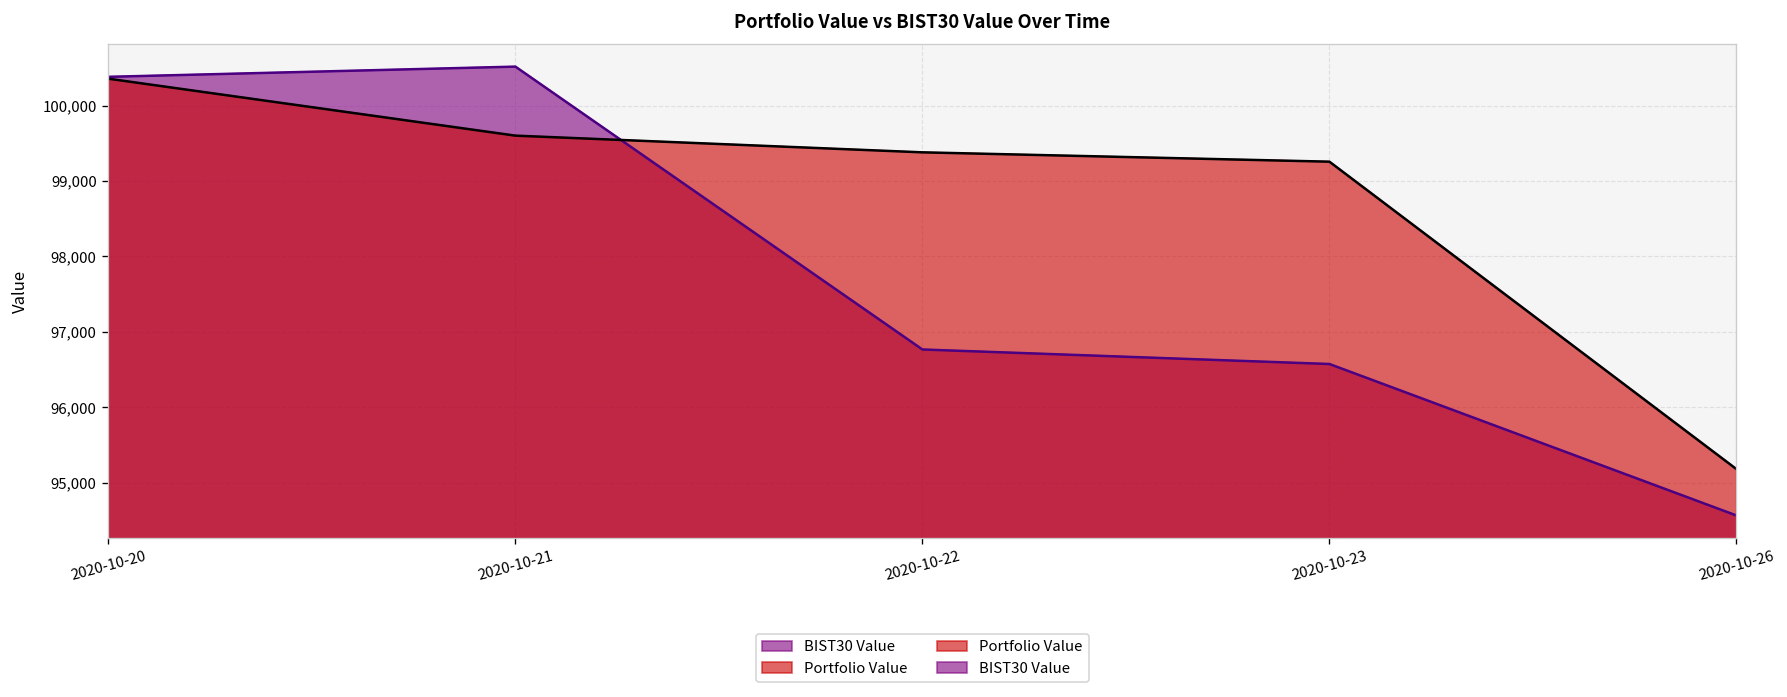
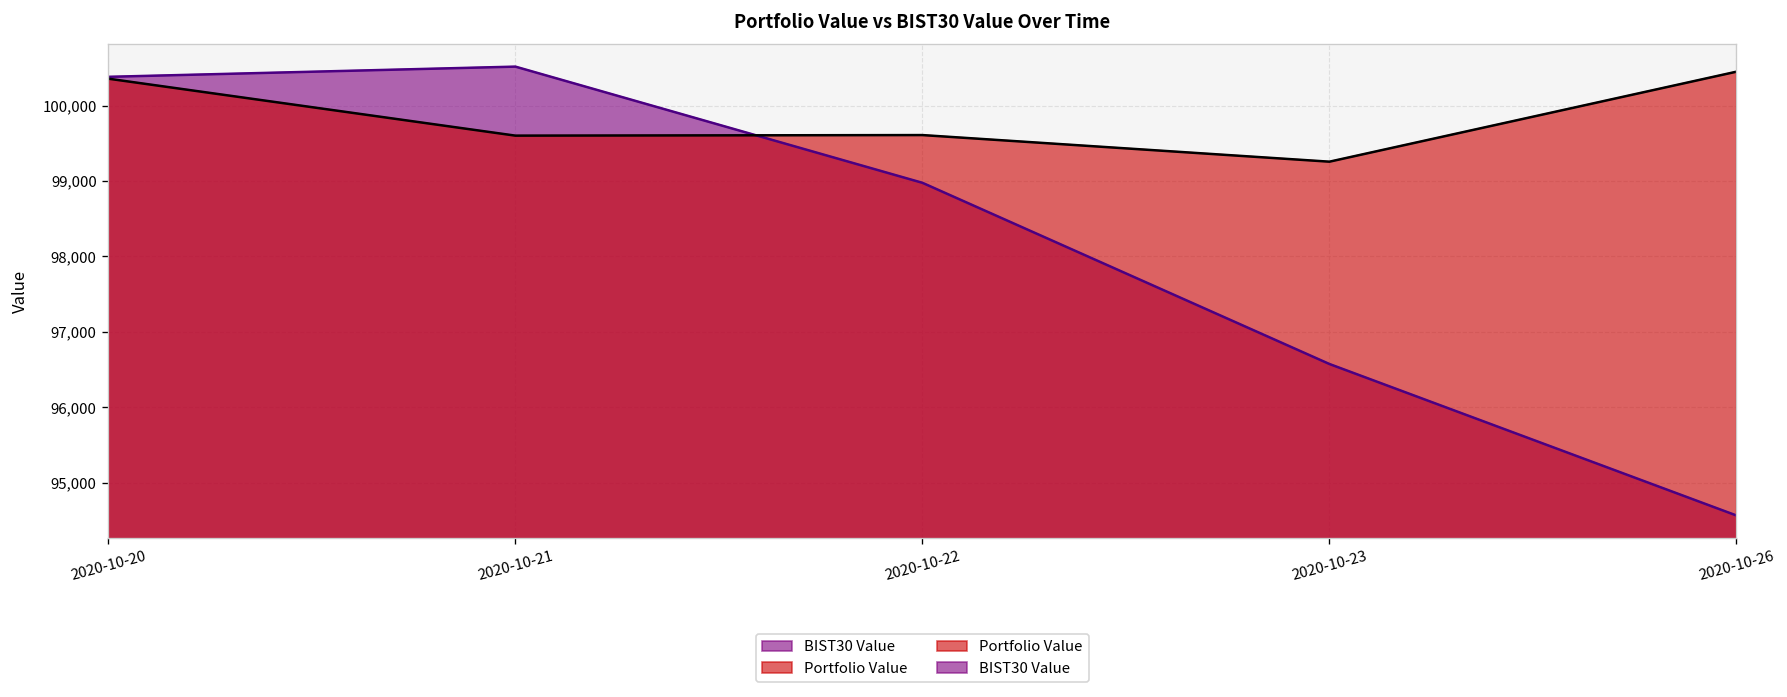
  {
    "BIST30 Value": {
      "2020-10-21": "100,500",
-     "2020-10-22": "96,800",
+     "2020-10-22": "99,000",
      "2020-10-23": "96,600",
      "2020-10-26": "94,600"
    },
    "Portfolio Value": {
      "2020-10-21": "99,600",
-     "2020-10-22": "99,400",
+     "2020-10-22": "99,600",
      "2020-10-23": "99,300",
-     "2020-10-26": "95,200"
+     "2020-10-26": "100,500"
    }
  }
